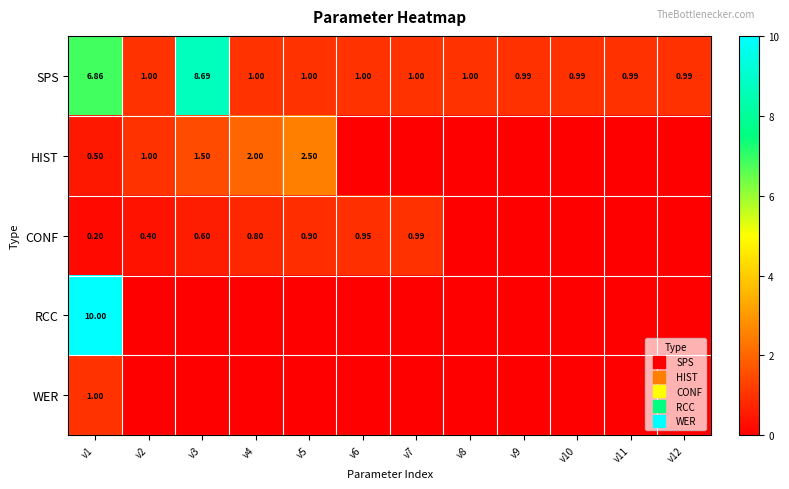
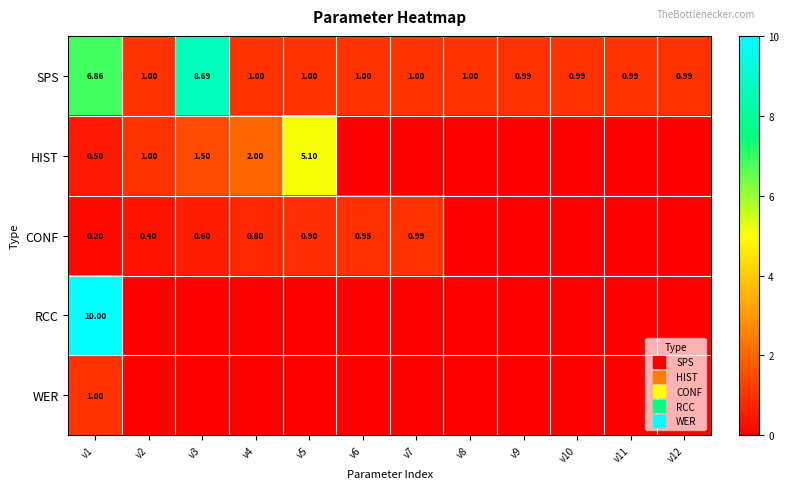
  {
    "SPS": {
      "v1": 6.86,
      "v2": 1.00,
      "v3": 8.69,
      "v4": 1.00,
      "v5": 1.00,
      "v6": 1.00,
      "v7": 1.00,
      "v8": 1.00,
      "v9": 0.99,
      "v10": 0.99,
      "v11": 0.99,
      "v12": 0.99
    },
    "HIST": {
      "v1": 0.50,
      "v2": 1.00,
      "v3": 1.50,
      "v4": 2.00,
-     "v5": 2.50
+     "v5": 5.10
    },
    "CONF": {
      "v1": 0.20,
      "v2": 0.40,
      "v3": 0.60,
      "v4": 0.80,
      "v5": 0.90,
      "v6": 0.95,
      "v7": 0.99
    },
    "RCC": {
      "v1": 10.00
    },
    "WER": {
      "v1": 1.00
    }
  }
